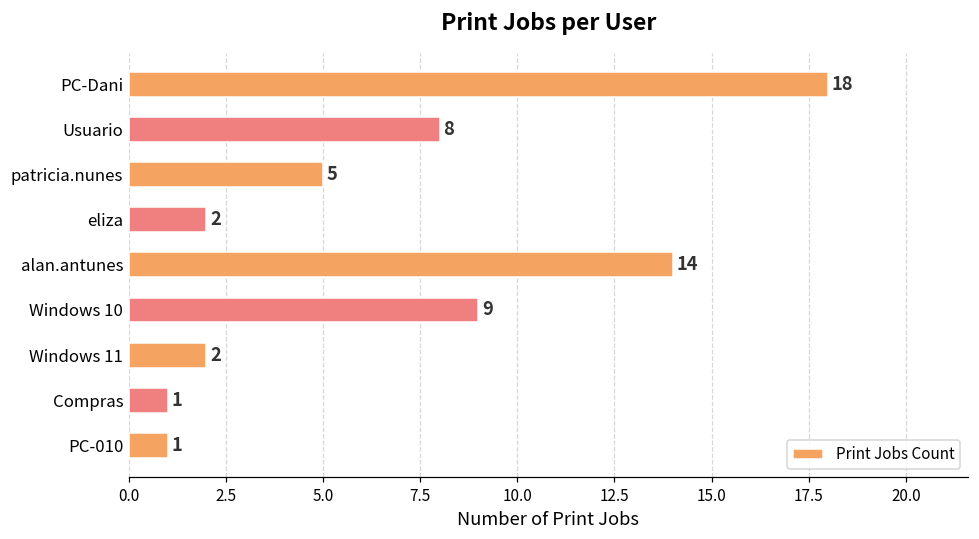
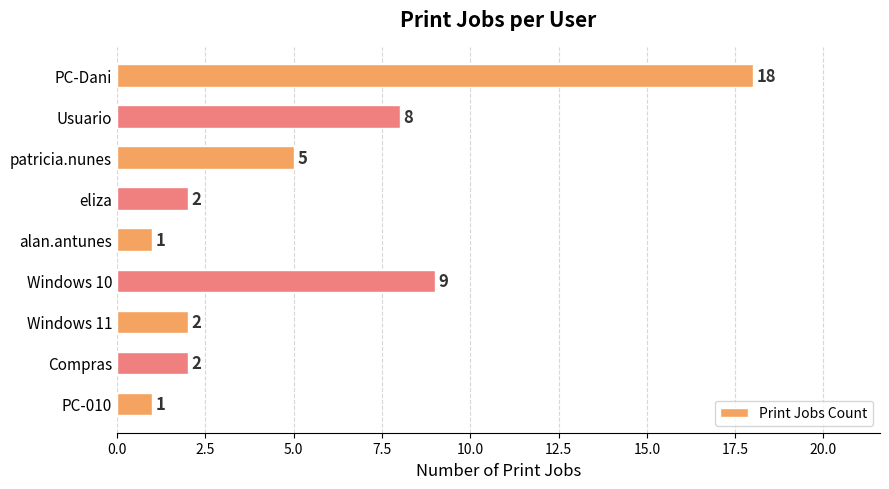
  {
    "PC-Dani": 18,
    "Usuario": 8,
    "patricia.nunes": 5,
    "eliza": 2,
-   "alan.antunes": 14,
+   "alan.antunes": 1,
    "Windows 10": 9,
    "Windows 11": 2,
-   "Compras": 1,
+   "Compras": 2,
    "PC-010": 1
  }
